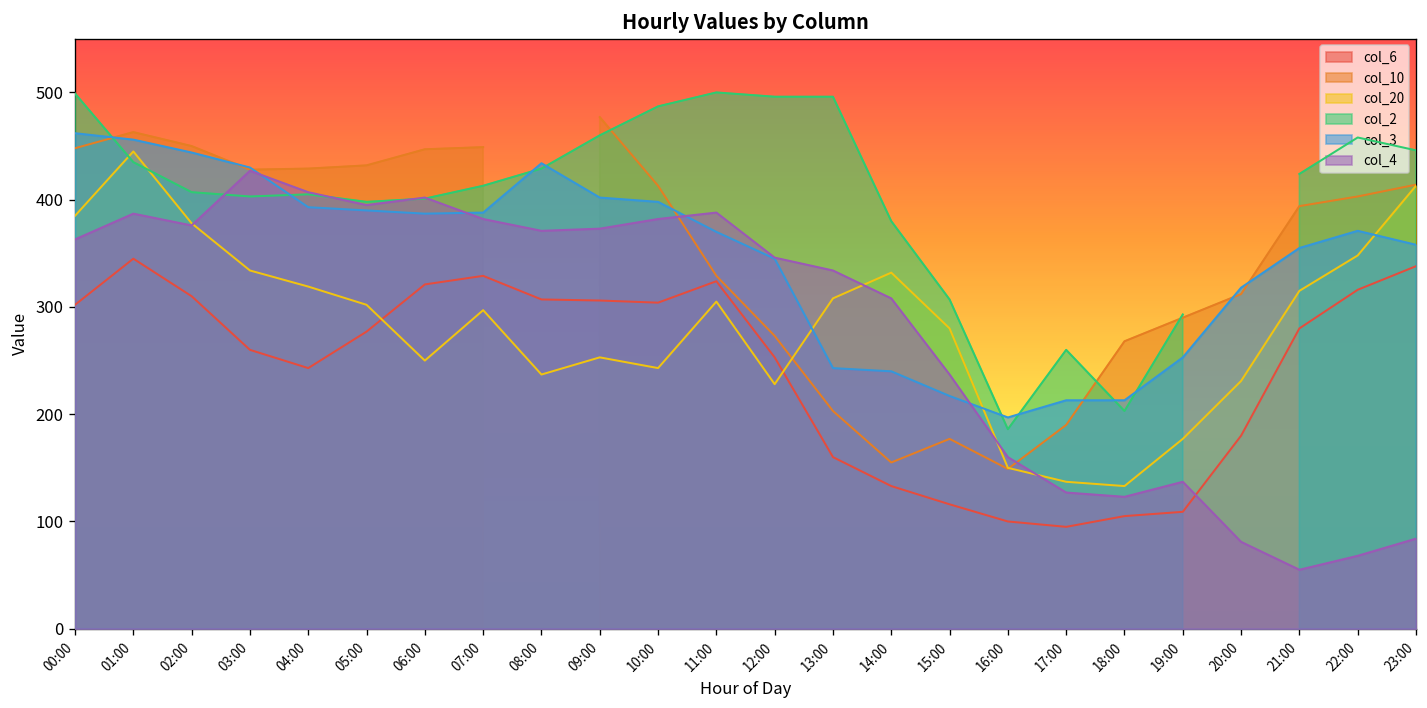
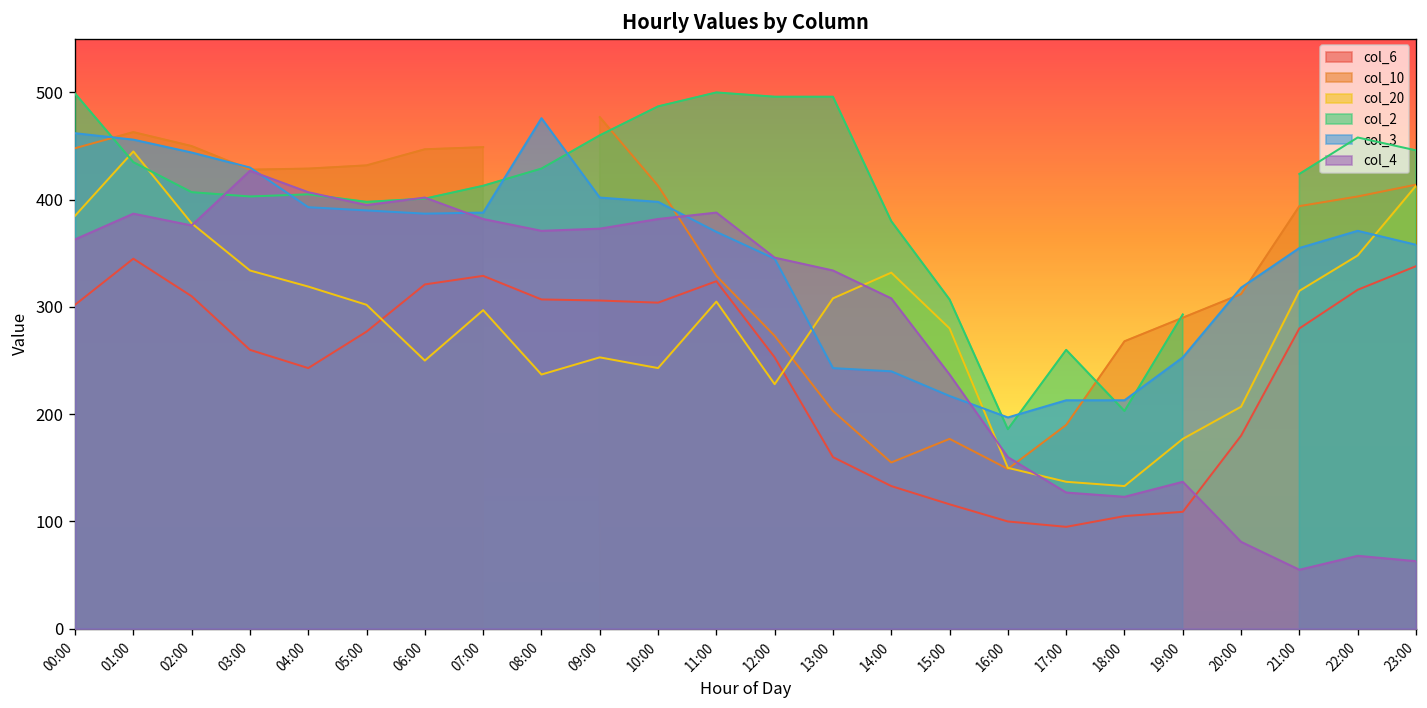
  {
    "col_20": {
      "00:00": 390,
      "01:00": 450,
      "03:00": 330,
      "04:00": 320,
      "05:00": 300,
      "06:00": 250,
      "07:00": 300,
      "08:00": 240,
      "09:00": 250,
      "10:00": 240,
      "11:00": 310,
      "12:00": 230,
      "13:00": 310,
      "14:00": 330,
      "15:00": 280,
      "17:00": 140,
      "18:00": 130,
      "19:00": 180,
-     "20:00": 230,
+     "20:00": 210,
      "21:00": 320,
      "22:00": 350
    },
    "col_3": {
      "00:00": 460,
      "01:00": 460,
      "02:00": 440,
      "04:00": 390,
      "05:00": 390,
      "06:00": 390,
      "07:00": 390,
-     "08:00": 430,
+     "08:00": 480,
      "09:00": 400,
      "10:00": 400,
      "11:00": 370,
      "13:00": 240,
      "14:00": 240,
      "15:00": 220,
      "16:00": 200,
      "17:00": 210,
      "18:00": 210,
      "19:00": 250,
      "20:00": 320,
      "21:00": 360,
      "22:00": 370,
      "23:00": 360
    },
    "col_4": {
      "00:00": 360,
      "01:00": 390,
      "05:00": 400,
      "07:00": 380,
      "08:00": 370,
      "09:00": 370,
      "10:00": 380,
      "11:00": 390,
      "13:00": 330,
      "14:00": 310,
      "15:00": 240,
      "16:00": 160,
      "17:00": 130,
      "18:00": 120,
      "19:00": 140,
      "20:00": 80,
      "21:00": 60,
      "22:00": 70,
-     "23:00": 80
+     "23:00": 60
    }
  }
